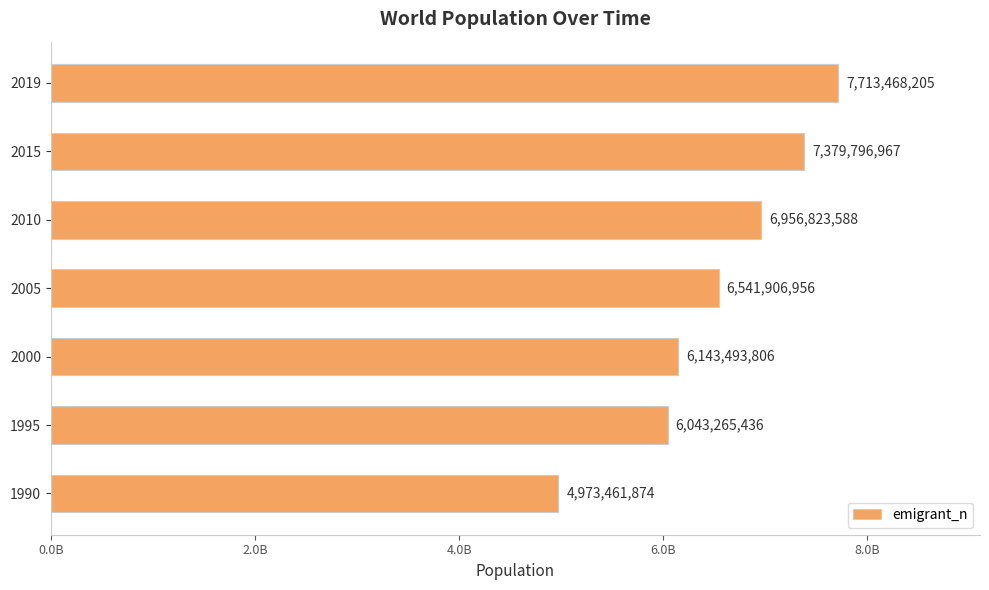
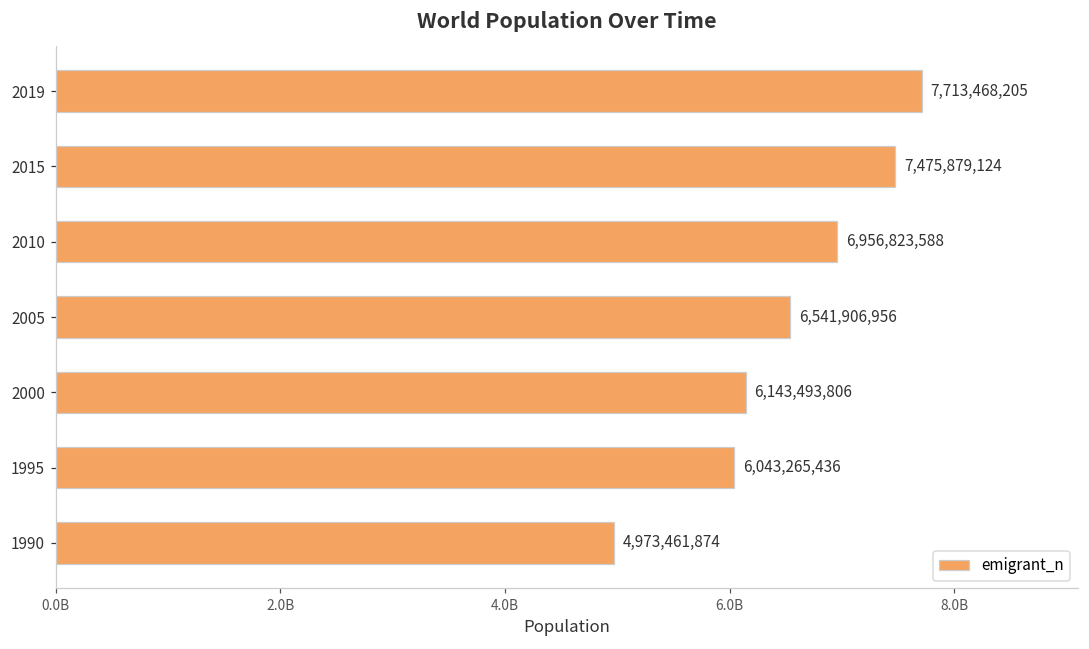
  {
    "2019": "7,713,468,205",
-   "2015": "7,379,796,967",
+   "2015": "7,475,879,124",
    "2010": "6,956,823,588",
    "2005": "6,541,906,956",
    "2000": "6,143,493,806",
    "1995": "6,043,265,436",
    "1990": "4,973,461,874"
  }
